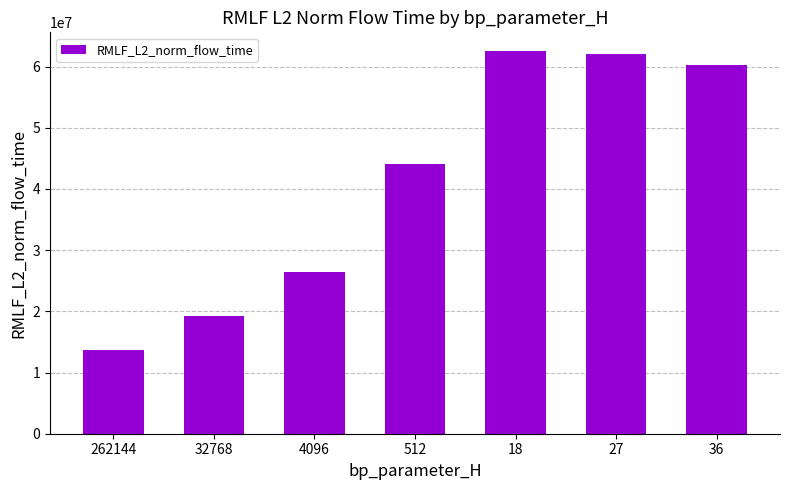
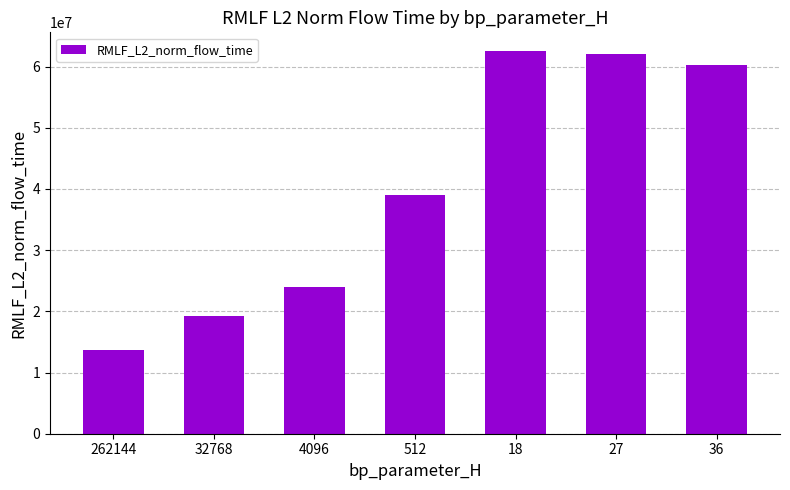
  {
    "262144": 14000000,
    "32768": 19000000,
-   "4096": 26000000,
-   "512": 44000000,
+   "4096": 24000000,
+   "512": 39000000,
    "18": 62000000,
    "27": 62000000,
    "36": 60000000
  }
